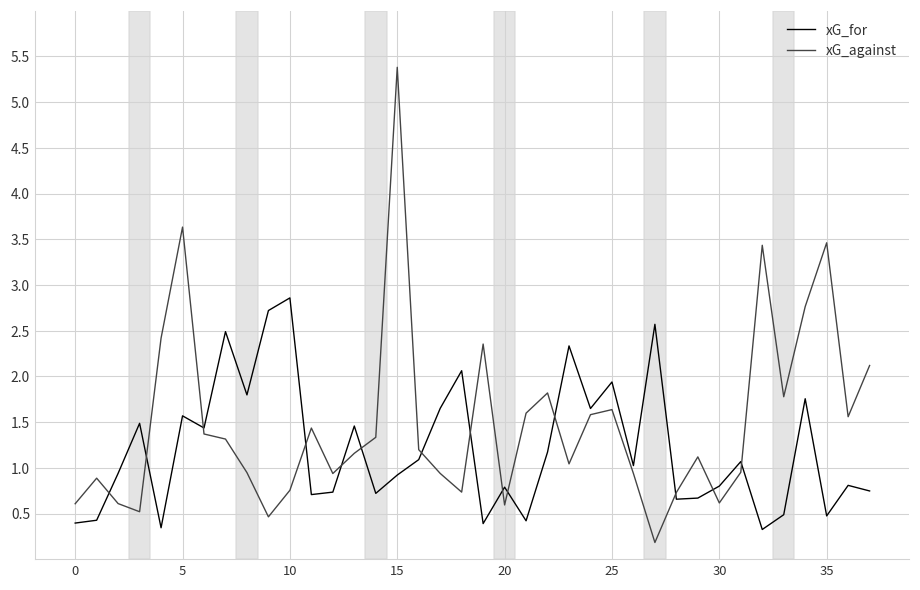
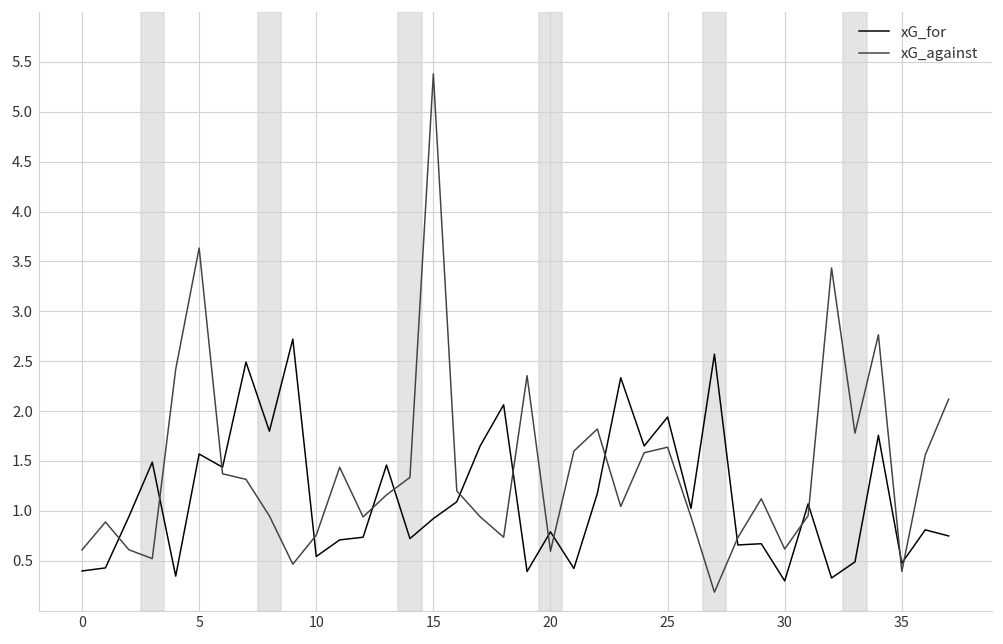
  {
    "xG_for": {
      "0": 0.4,
      "5": 1.6,
-     "10": 2.9,
+     "10": 0.5,
      "15": 0.9,
      "20": 0.8,
      "25": 1.9,
-     "30": 0.8,
+     "30": 0.3,
      "35": 0.5
    },
    "xG_against": {
      "0": 0.6,
      "5": 3.6,
      "10": 0.8,
      "15": 5.4,
      "20": 0.6,
      "25": 1.6,
      "30": 0.6,
-     "35": 3.5
+     "35": 0.4
    }
  }
